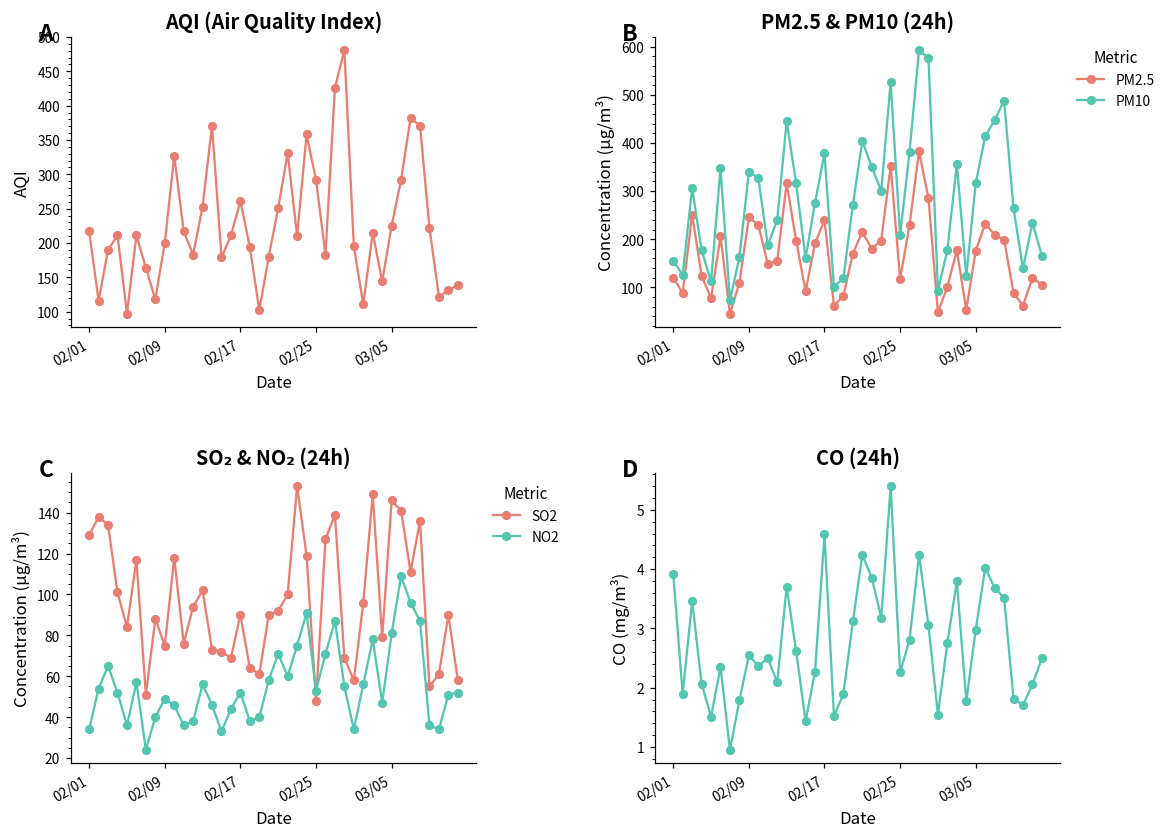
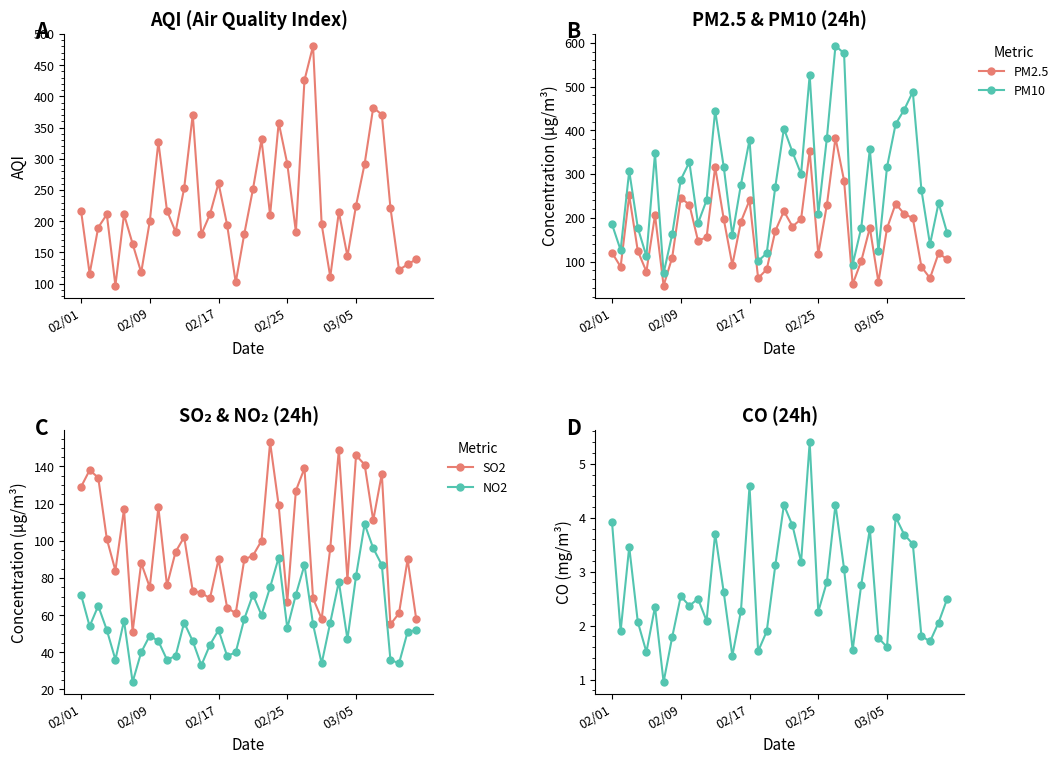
  {
    "AQI (Air Quality Index)": {
      "02/01": 220,
      "02/09": 200,
      "02/17": 260,
      "02/25": 290,
      "03/05": 230
    },
    "PM2.5 & PM10 (24h)": {
      "PM2.5": {
        "02/01": 120,
        "02/09": 250,
        "02/17": 240,
        "02/25": 120,
        "03/05": 180
      },
      "PM10": {
-       "02/01": 160,
-       "02/09": 340,
+       "02/01": 190,
+       "02/09": 290,
        "02/17": 380,
        "02/25": 210,
        "03/05": 320
      }
    },
    "SO₂ & NO₂ (24h)": {
      "SO2": {
        "02/01": 129,
        "02/09": 75,
        "02/17": 90,
-       "02/25": 48,
+       "02/25": 67,
        "03/05": 146
      },
      "NO2": {
-       "02/01": 34,
+       "02/01": 71,
        "02/09": 49,
        "02/17": 52,
        "02/25": 53,
        "03/05": 81
      }
    },
    "CO (24h)": {
      "02/01": 3.9,
      "02/09": 2.5,
      "02/17": 4.6,
      "02/25": 2.3,
-     "03/05": 3.0
+     "03/05": 1.6
    }
  }
